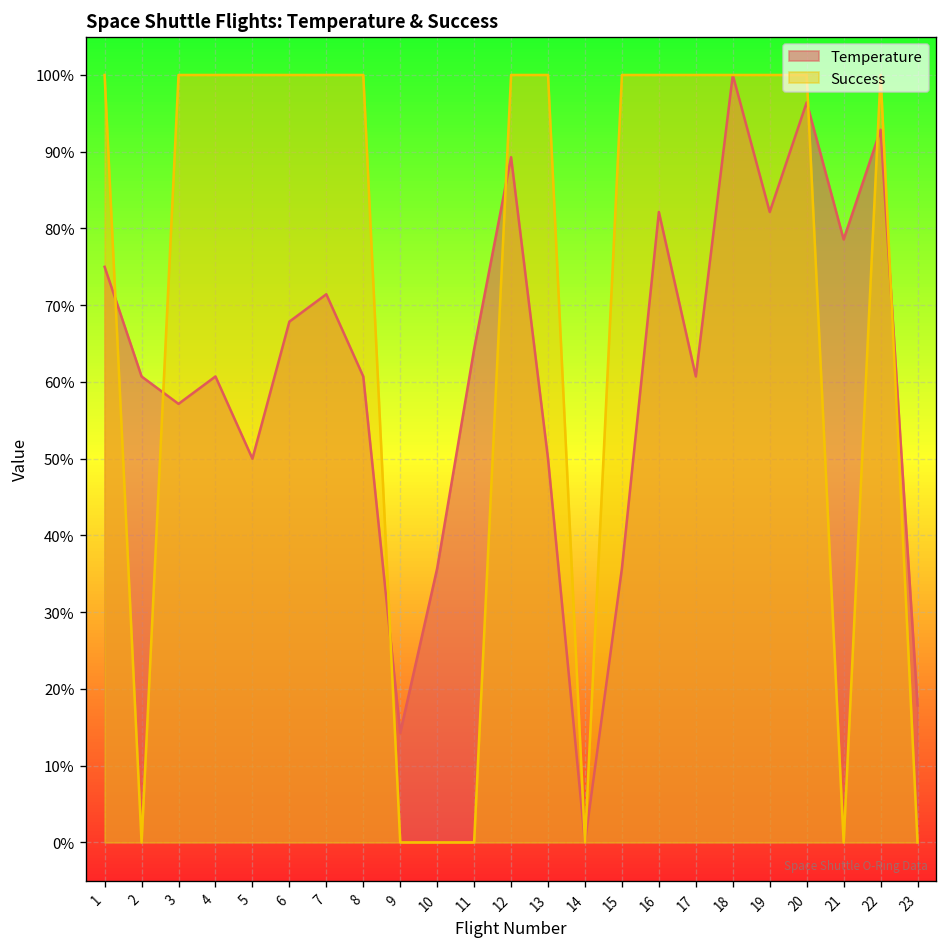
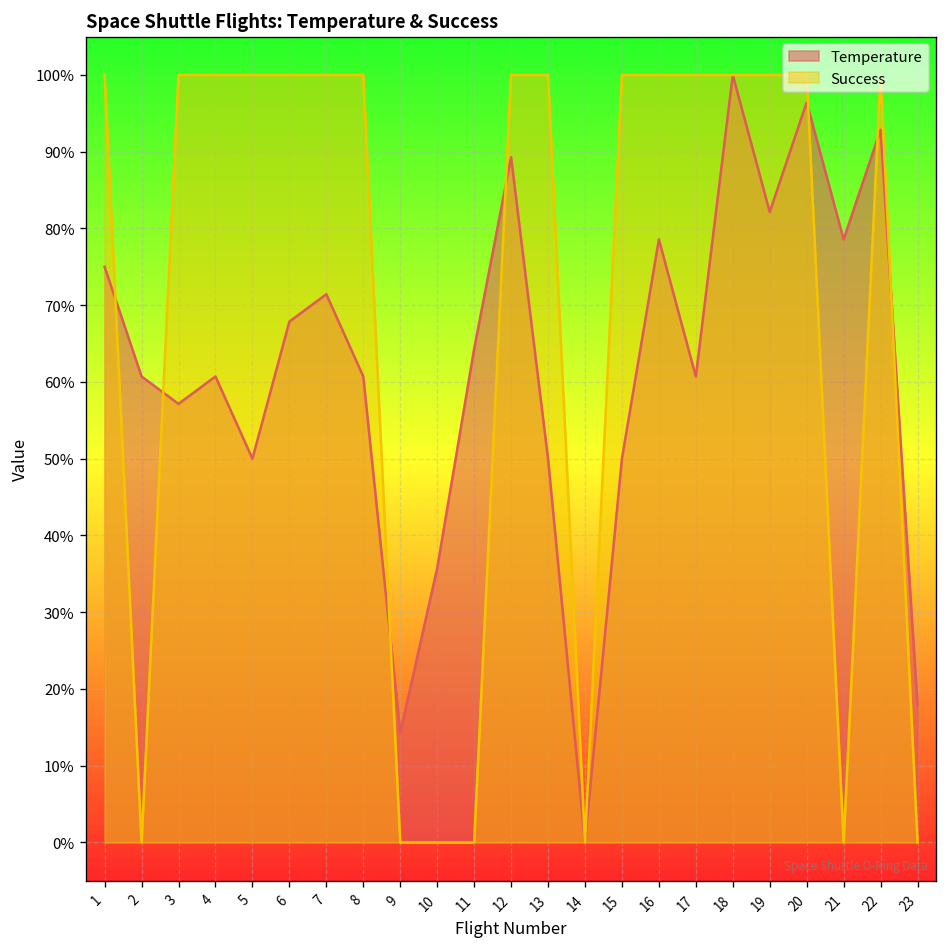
  {
    "Temperature": {
      "1": "75%",
      "2": "61%",
      "3": "57%",
      "4": "61%",
      "5": "50%",
      "6": "68%",
      "7": "71%",
      "8": "61%",
      "9": "14%",
      "10": "36%",
      "11": "64%",
      "12": "89%",
      "13": "50%",
-     "15": "36%",
-     "16": "82%",
+     "15": "50%",
+     "16": "79%",
      "17": "61%",
      "19": "82%",
      "20": "96%",
      "21": "79%",
      "22": "93%",
      "23": "18%"
    },
    "Success": {
      "1": "100%",
      "2": "0%",
      "3": "100%",
      "4": "100%",
      "5": "100%",
      "6": "100%",
      "7": "100%",
      "8": "100%",
      "9": "0%",
      "10": "0%",
      "11": "0%",
      "12": "100%",
      "13": "100%",
      "15": "100%",
      "16": "100%",
      "17": "100%",
      "19": "100%",
      "21": "0%",
      "23": "0%"
    }
  }
